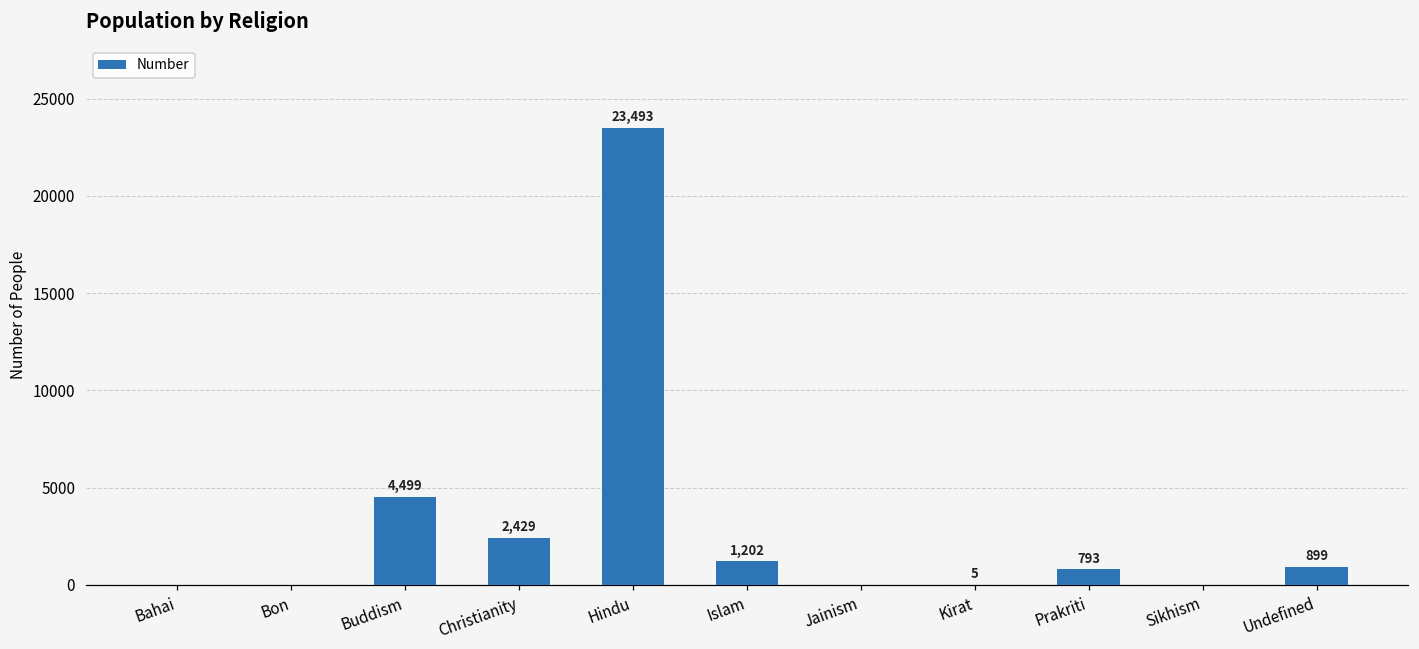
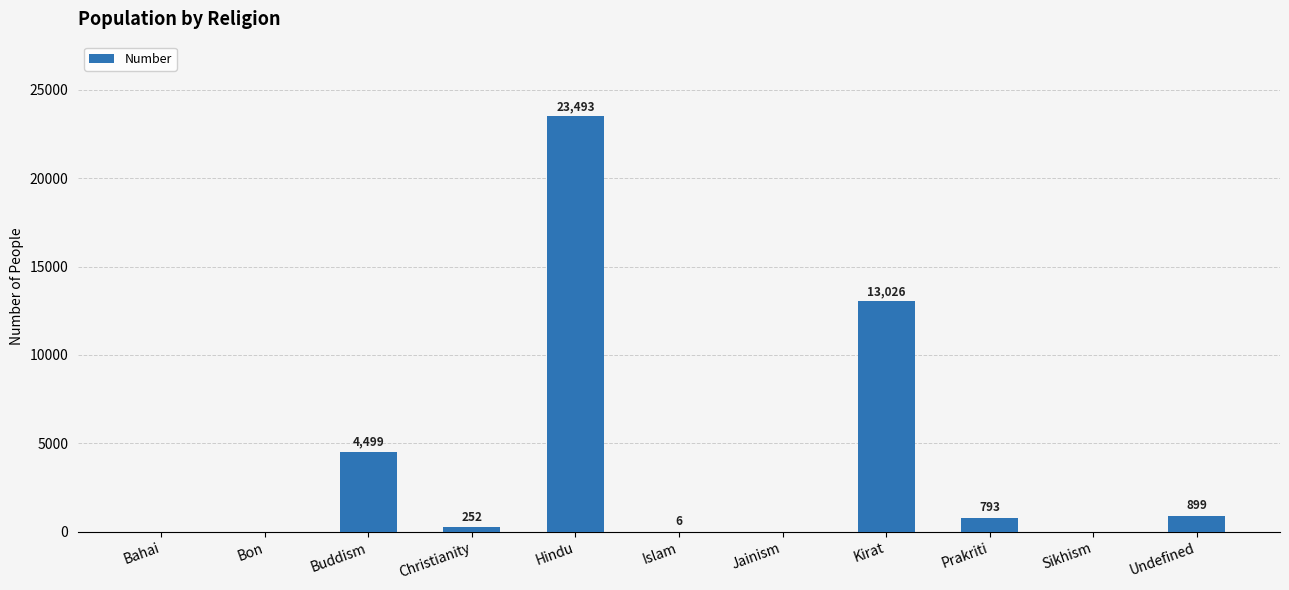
  {
    "Buddism": "4,499",
-   "Christianity": "2,429",
+   "Christianity": "252",
    "Hindu": "23,493",
-   "Islam": "1,202",
-   "Kirat": "5",
+   "Islam": "6",
+   "Kirat": "13,026",
    "Prakriti": "793",
    "Undefined": "899"
  }
